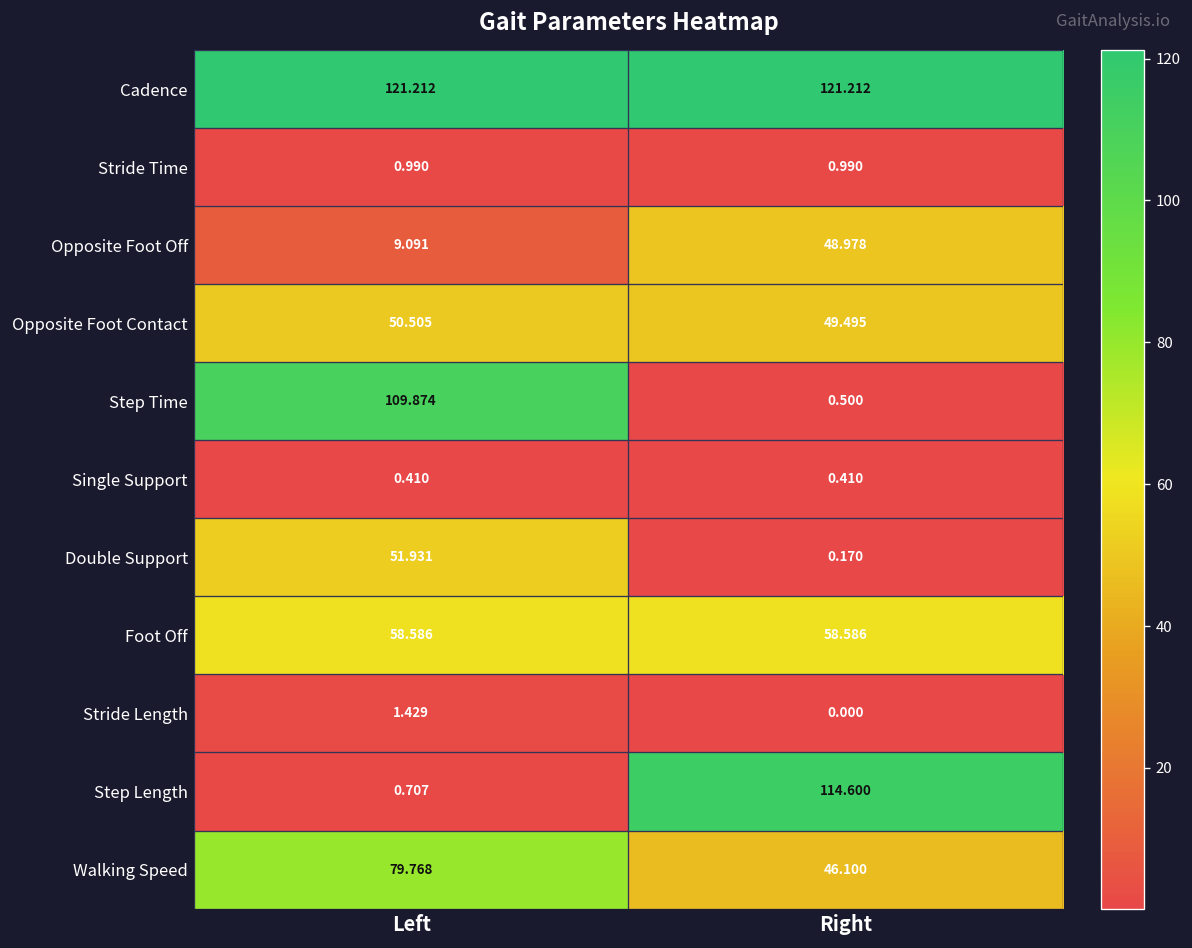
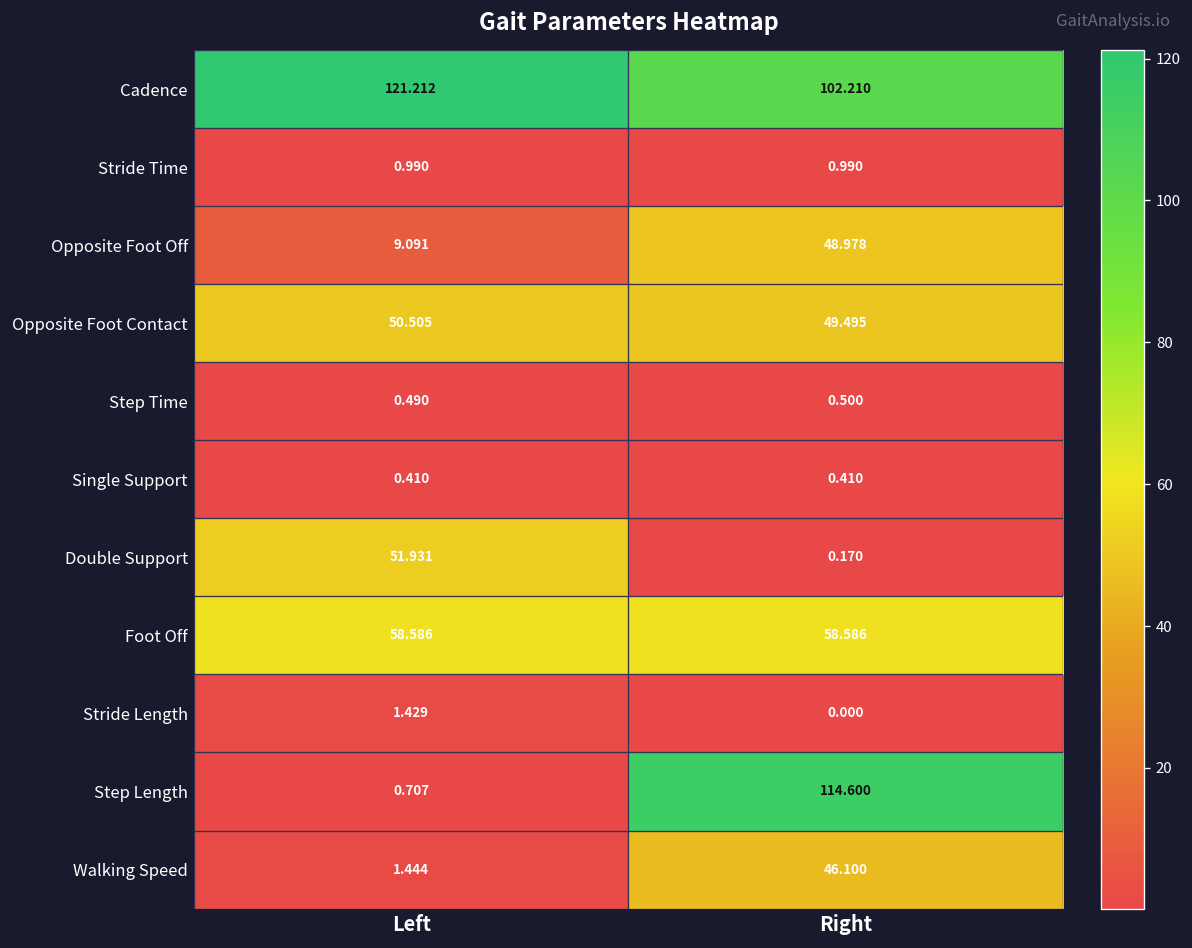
  {
    "Cadence": {
      "Left": 121.212,
-     "Right": 121.212
+     "Right": 102.210
    },
    "Stride Time": {
      "Left": 0.990,
      "Right": 0.990
    },
    "Opposite Foot Off": {
      "Left": 9.091,
      "Right": 48.978
    },
    "Opposite Foot Contact": {
      "Left": 50.505,
      "Right": 49.495
    },
    "Step Time": {
-     "Left": 109.874,
+     "Left": 0.490,
      "Right": 0.500
    },
    "Single Support": {
      "Left": 0.410,
      "Right": 0.410
    },
    "Double Support": {
      "Left": 51.931,
      "Right": 0.170
    },
    "Foot Off": {
      "Left": 58.586,
      "Right": 58.586
    },
    "Stride Length": {
      "Left": 1.429,
      "Right": 0.000
    },
    "Step Length": {
      "Left": 0.707,
      "Right": 114.600
    },
    "Walking Speed": {
-     "Left": 79.768,
+     "Left": 1.444,
      "Right": 46.100
    }
  }
